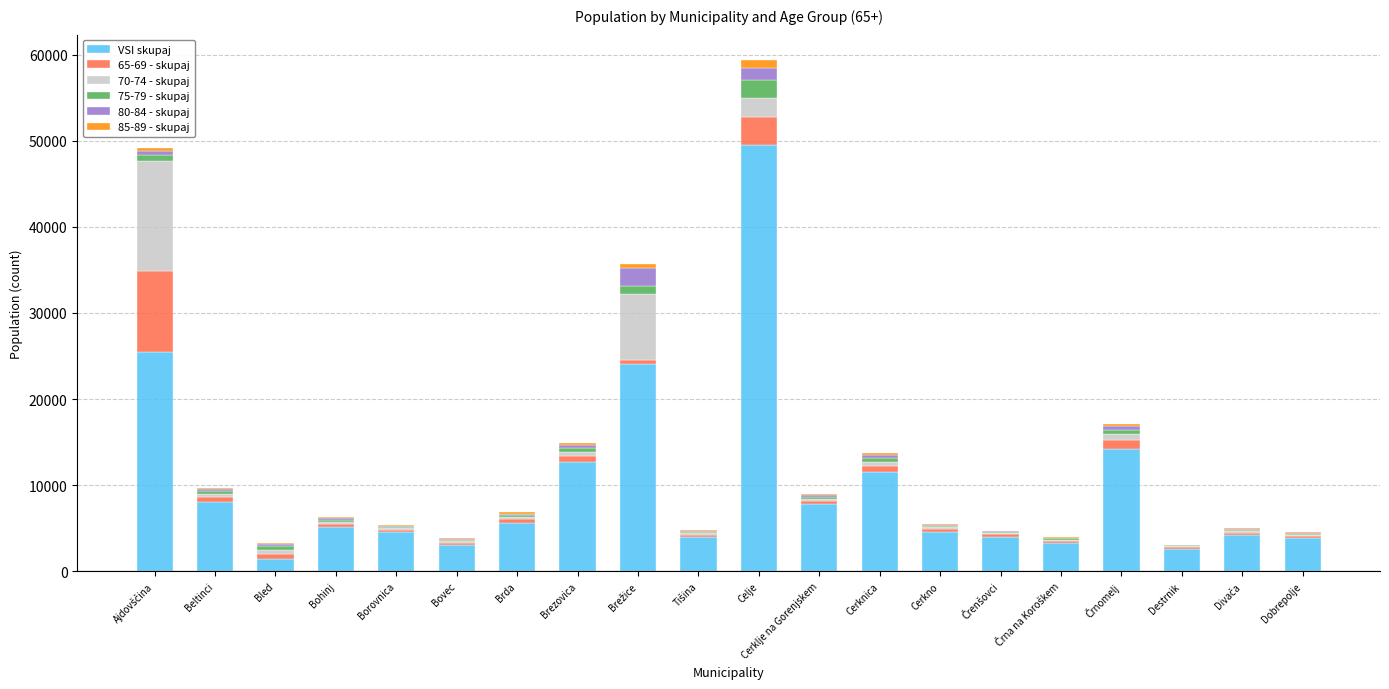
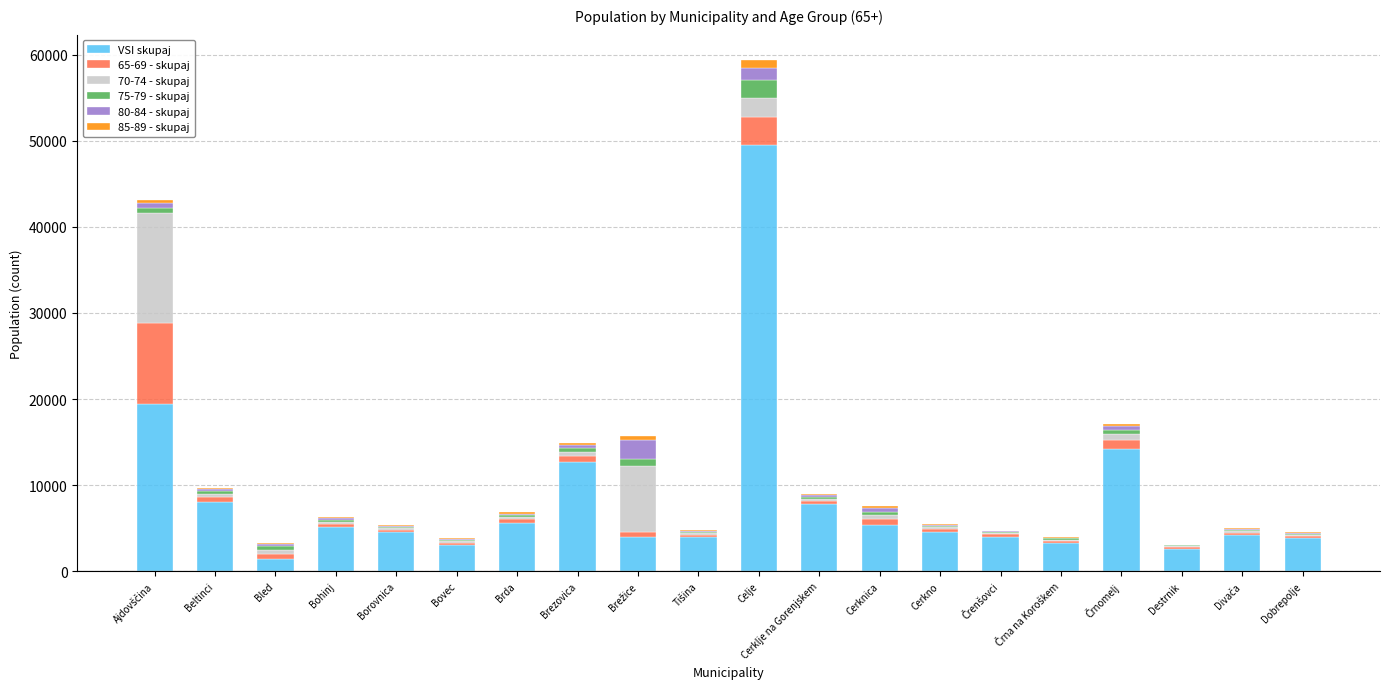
  {
    "VSI skupaj": {
-     "Ajdovščina": 26000,
+     "Ajdovščina": 19000,
      "Beltinci": 8000,
      "Bled": 1000,
      "Bohinj": 5000,
      "Borovnica": 5000,
      "Bovec": 3000,
      "Brda": 6000,
      "Brezovica": 13000,
-     "Brežice": 24000,
+     "Brežice": 4000,
      "Tišina": 4000,
      "Celje": 50000,
      "Cerklje na Gorenjskem": 8000,
-     "Cerknica": 12000,
+     "Cerknica": 5000,
      "Cerkno": 5000,
      "Črenšovci": 4000,
      "Črna na Koroškem": 3000,
      "Črnomelj": 14000,
      "Destrnik": 3000,
      "Divača": 4000,
      "Dobrepolje": 4000
    },
    "65-69 - skupaj": {
      "Ajdovščina": 9000,
      "Beltinci": 1000,
      "Bled": 1000,
      "Bohinj": 0,
      "Brda": 0,
      "Brezovica": 1000,
      "Brežice": 1000,
      "Celje": 3000,
      "Cerklje na Gorenjskem": 0,
      "Cerknica": 1000,
      "Cerkno": 0,
      "Črenšovci": 0,
      "Črnomelj": 1000
    },
    "70-74 - skupaj": {
      "Ajdovščina": 13000,
      "Beltinci": 0,
      "Bled": 0,
      "Bohinj": 0,
      "Brezovica": 1000,
      "Brežice": 8000,
      "Celje": 2000,
      "Cerknica": 0,
      "Črnomelj": 1000
    },
    "75-79 - skupaj": {
      "Ajdovščina": 1000,
      "Beltinci": 0,
      "Bled": 0,
      "Brezovica": 0,
      "Brežice": 1000,
      "Celje": 2000,
      "Cerknica": 0,
      "Črnomelj": 0
    },
    "80-84 - skupaj": {
      "Ajdovščina": 1000,
      "Brezovica": 0,
      "Brežice": 2000,
      "Celje": 1000,
      "Cerknica": 0,
      "Črnomelj": 0
    },
    "85-89 - skupaj": {
      "Ajdovščina": 0,
      "Brežice": 0,
      "Celje": 1000,
      "Črnomelj": 0
    }
  }
